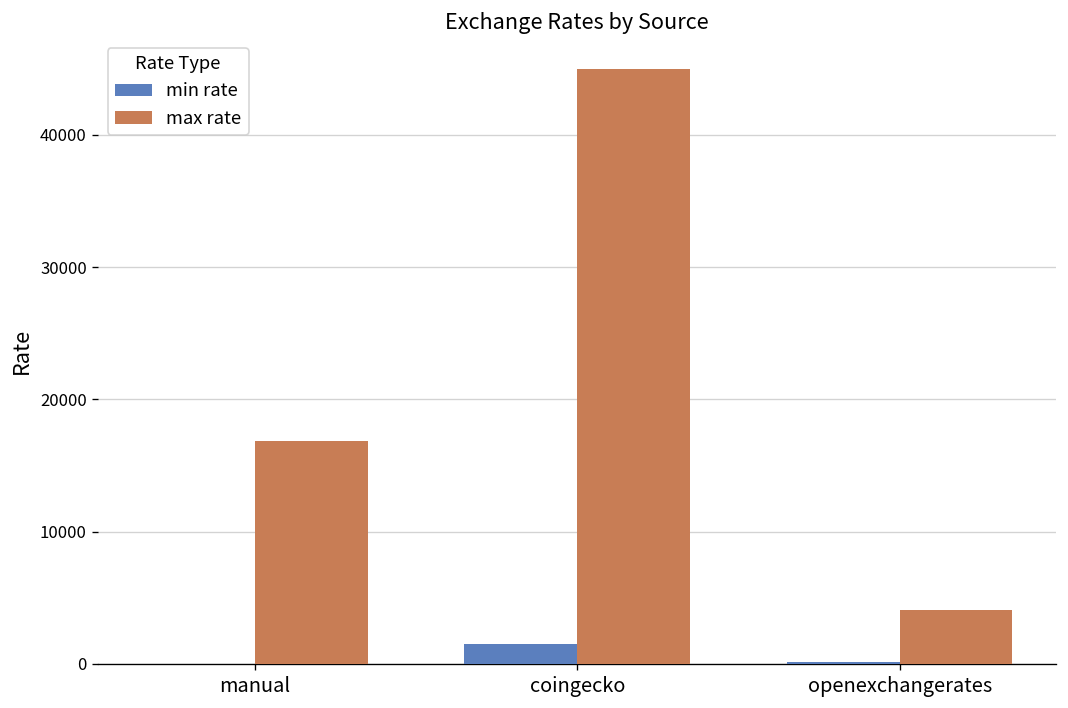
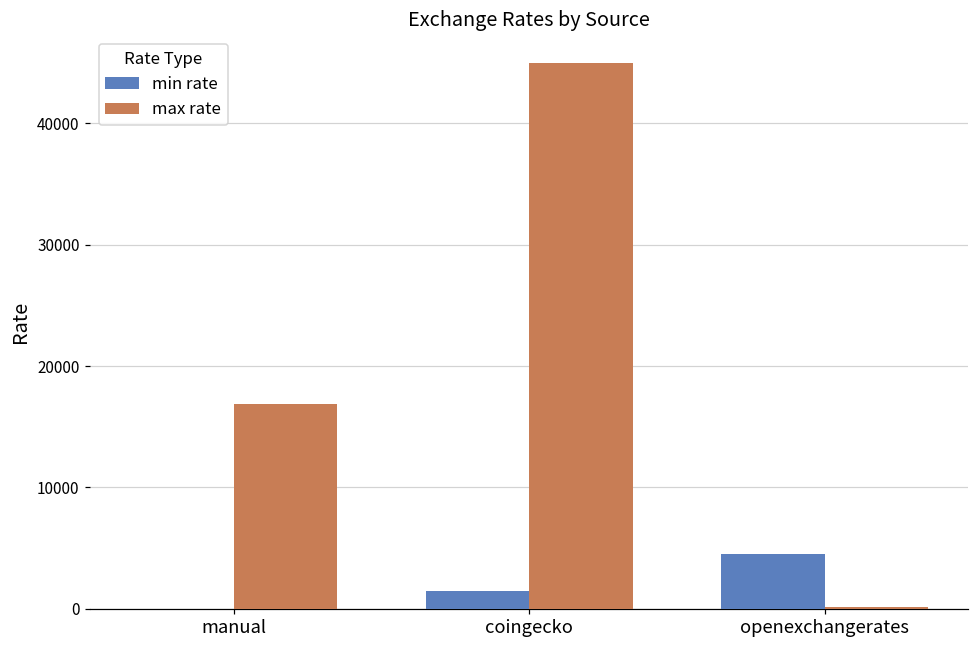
  {
    "min rate": {
      "coingecko": 1500,
-     "openexchangerates": 200
+     "openexchangerates": 4500
    },
    "max rate": {
      "manual": 16900,
      "coingecko": 45000,
-     "openexchangerates": 4000
+     "openexchangerates": 200
    }
  }
